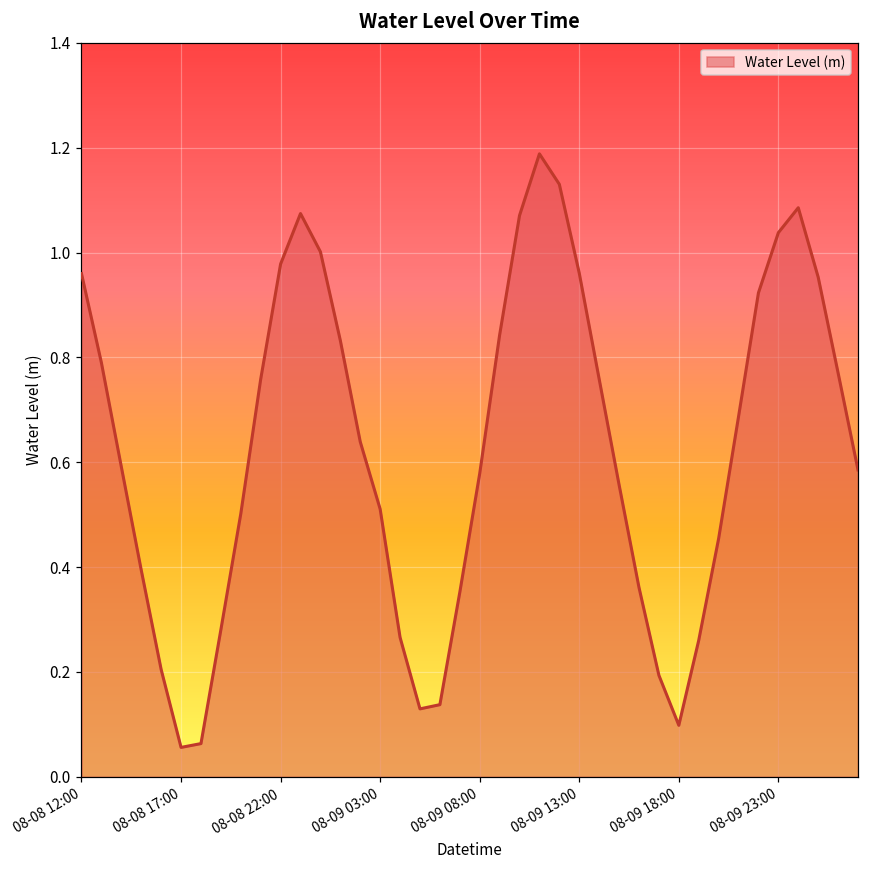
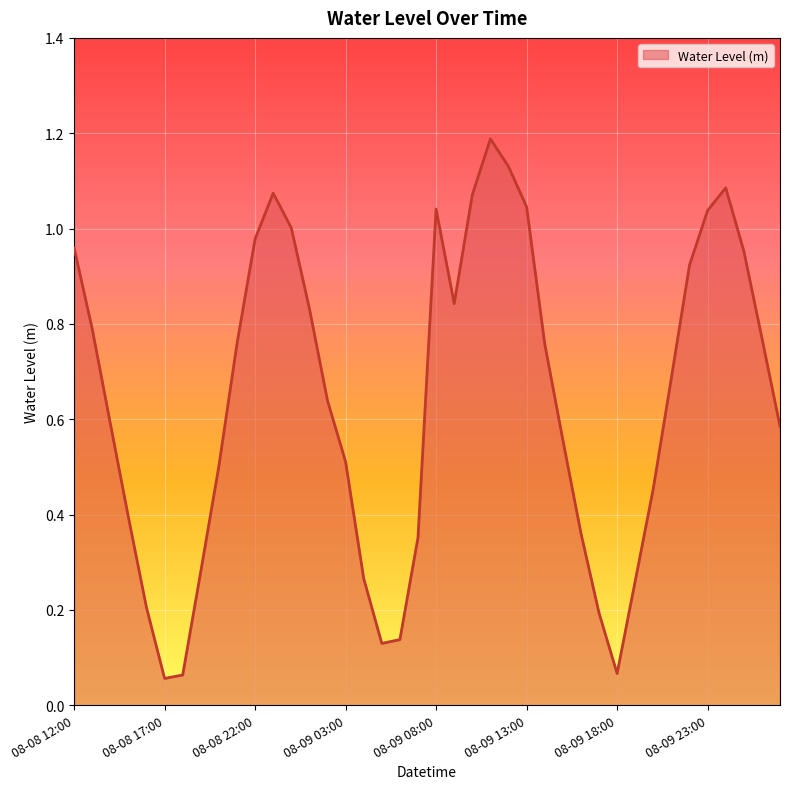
  {
    "08-08 12:00": 0.96,
    "08-08 17:00": 0.06,
    "08-08 22:00": 0.98,
    "08-09 03:00": 0.51,
-   "08-09 08:00": 0.58,
-   "08-09 13:00": 0.96,
-   "08-09 18:00": 0.10,
+   "08-09 08:00": 1.04,
+   "08-09 13:00": 1.05,
+   "08-09 18:00": 0.07,
    "08-09 23:00": 1.04
  }
